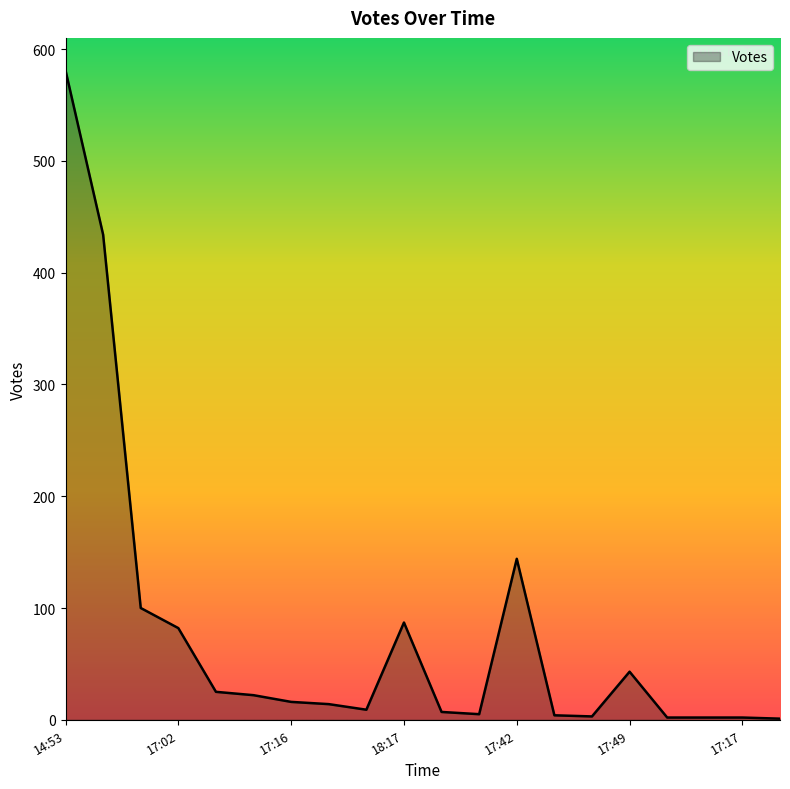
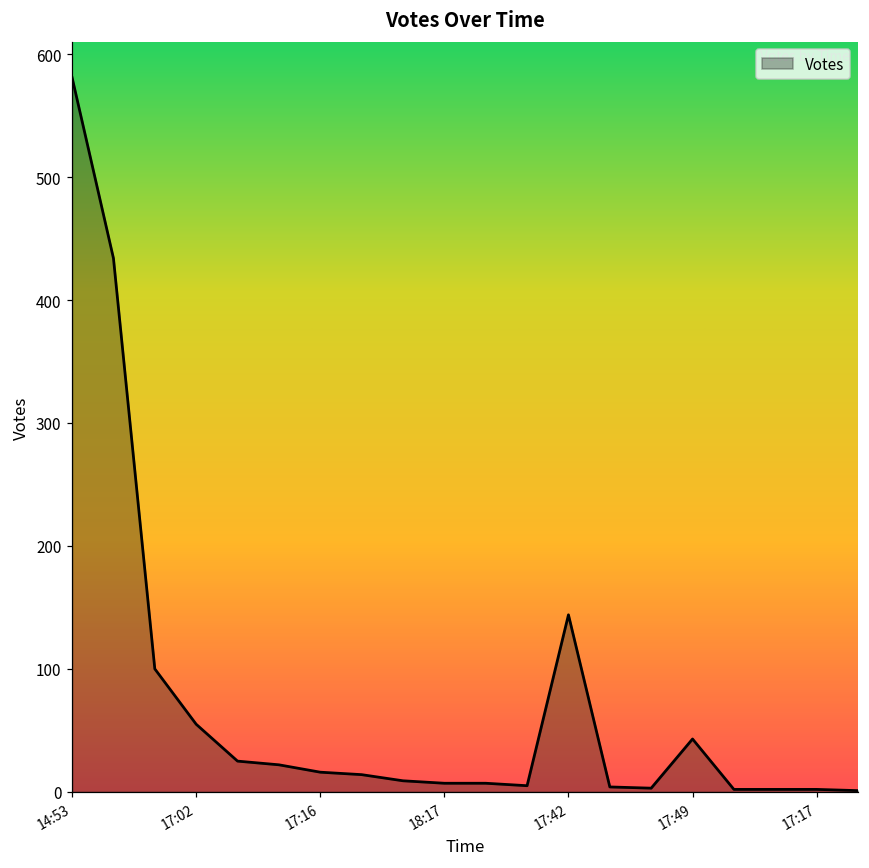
  {
    "14:53": 581,
-   "17:02": 82,
+   "17:02": 55,
    "17:16": 16,
-   "18:17": 87,
+   "18:17": 7,
    "17:42": 144,
    "17:49": 43,
    "17:17": 2
  }
